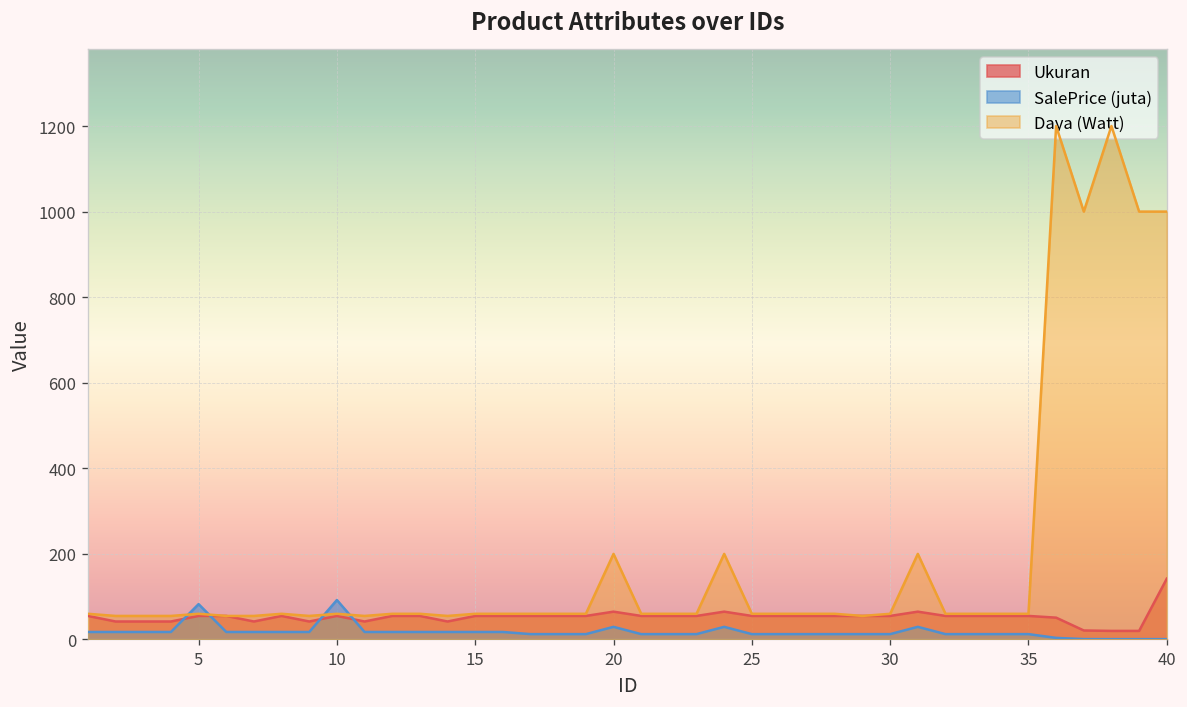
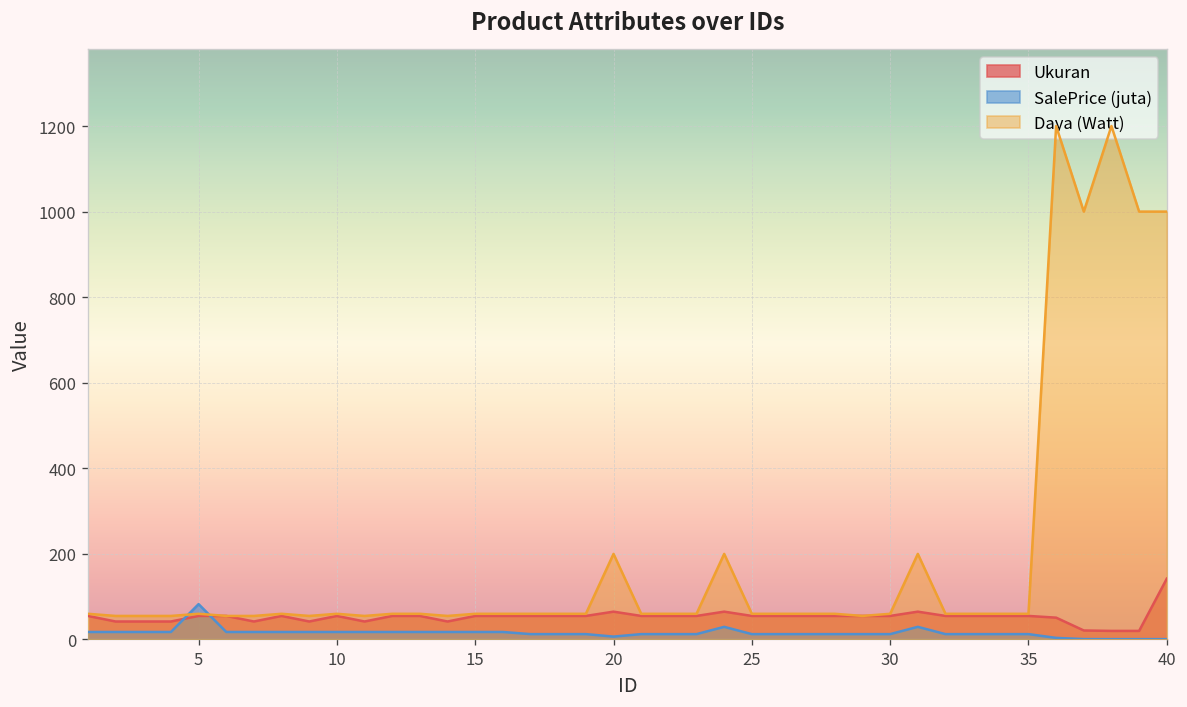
  {
    "Ukuran": {
      "20": 70,
      "40": 140
    },
    "SalePrice (juta)": {
      "5": 80,
-     "10": 90,
+     "10": 20,
      "15": 20,
-     "20": 30,
+     "20": 10,
      "25": 10,
      "30": 10,
      "35": 10,
      "40": 0
    },
    "Daya (Watt)": {
      "20": 200,
      "40": 1000
    }
  }
